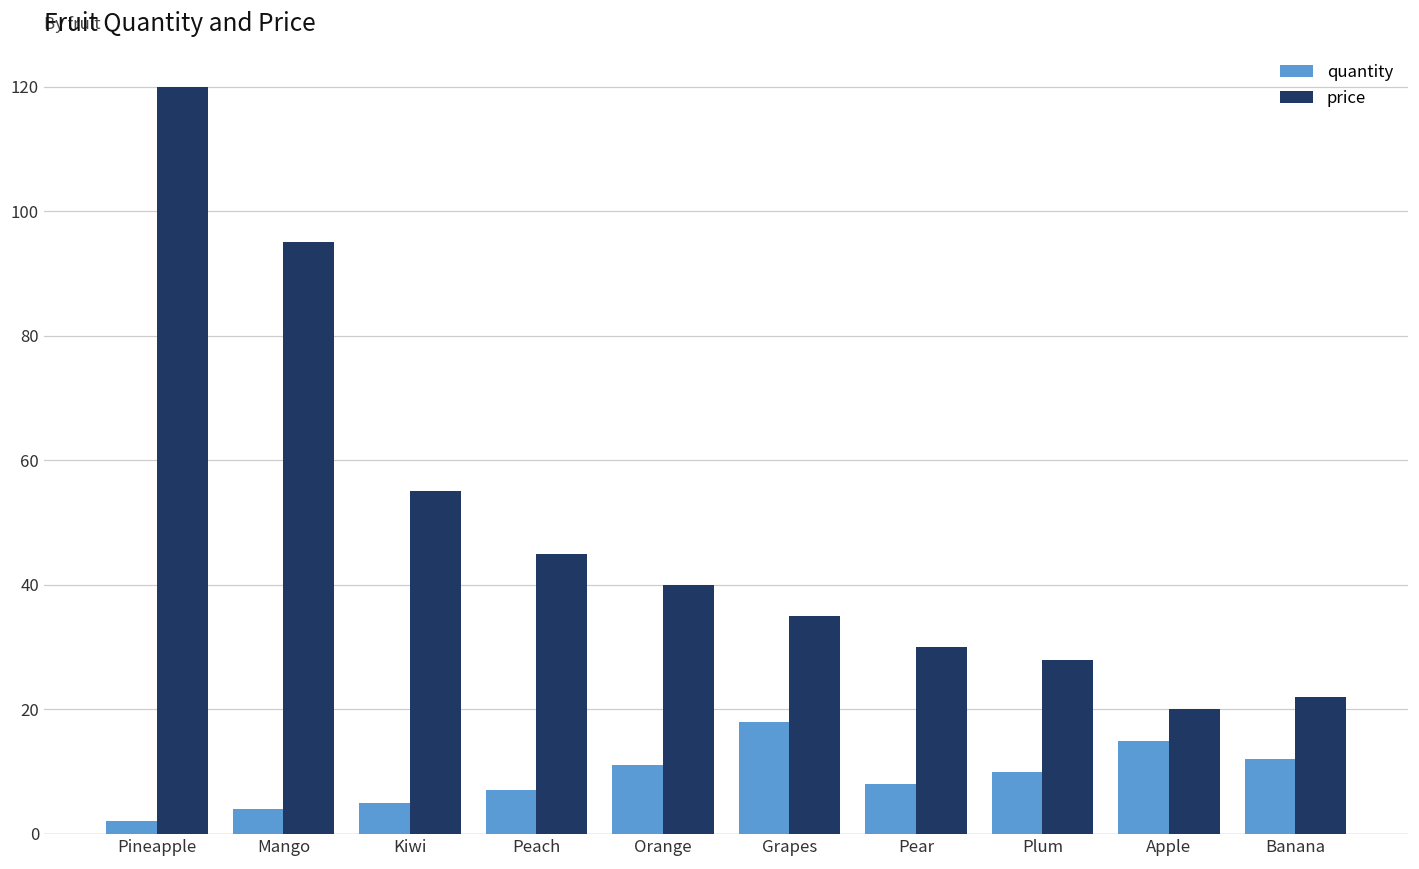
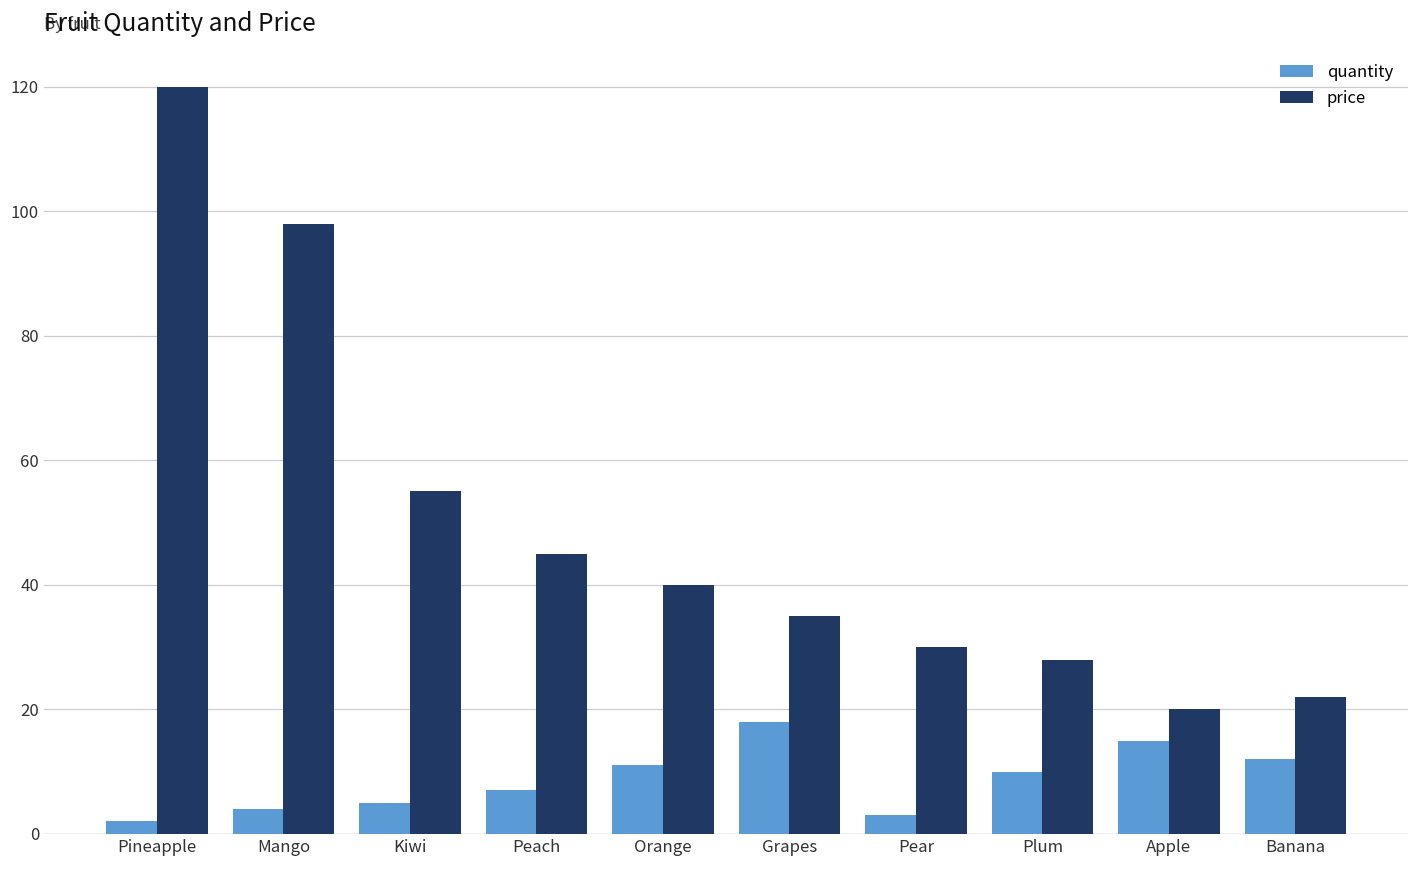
  {
    "quantity": {
      "Pineapple": 2,
      "Mango": 4,
      "Kiwi": 5,
      "Peach": 7,
      "Orange": 11,
      "Grapes": 18,
-     "Pear": 8,
+     "Pear": 3,
      "Plum": 10,
      "Apple": 15,
      "Banana": 12
    },
    "price": {
      "Pineapple": 120,
-     "Mango": 95,
+     "Mango": 98,
      "Kiwi": 55,
      "Peach": 45,
      "Orange": 40,
      "Grapes": 35,
      "Pear": 30,
      "Plum": 28,
      "Apple": 20,
      "Banana": 22
    }
  }
